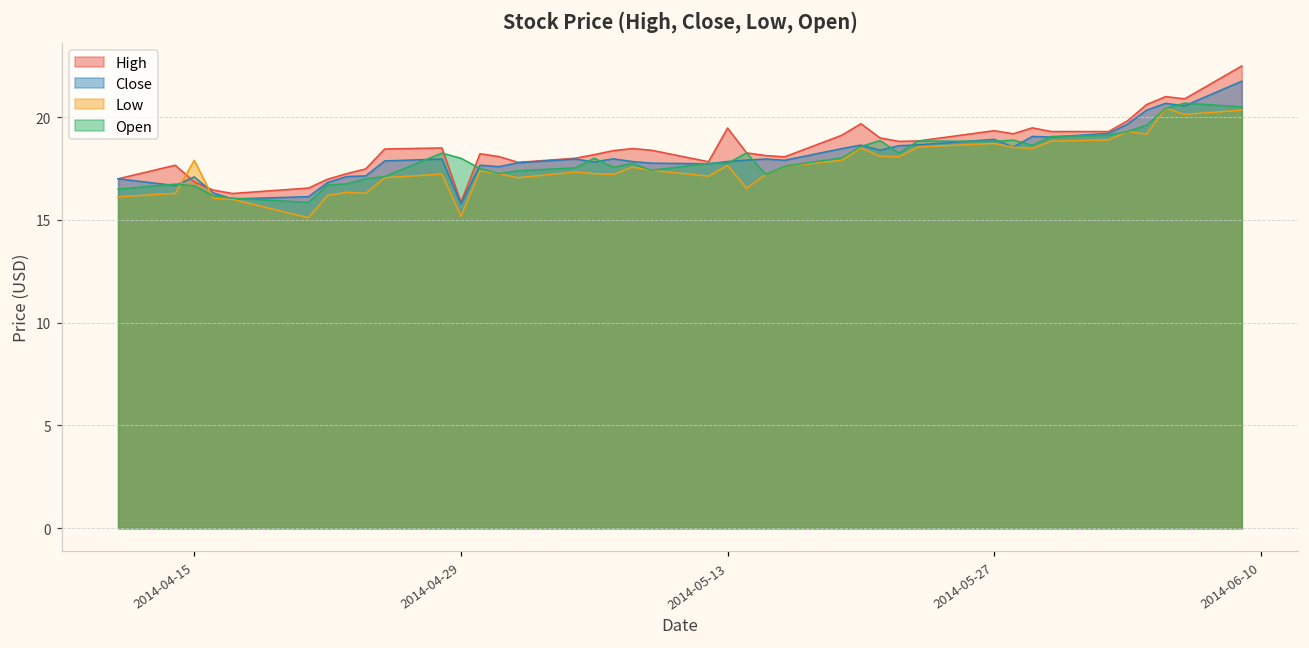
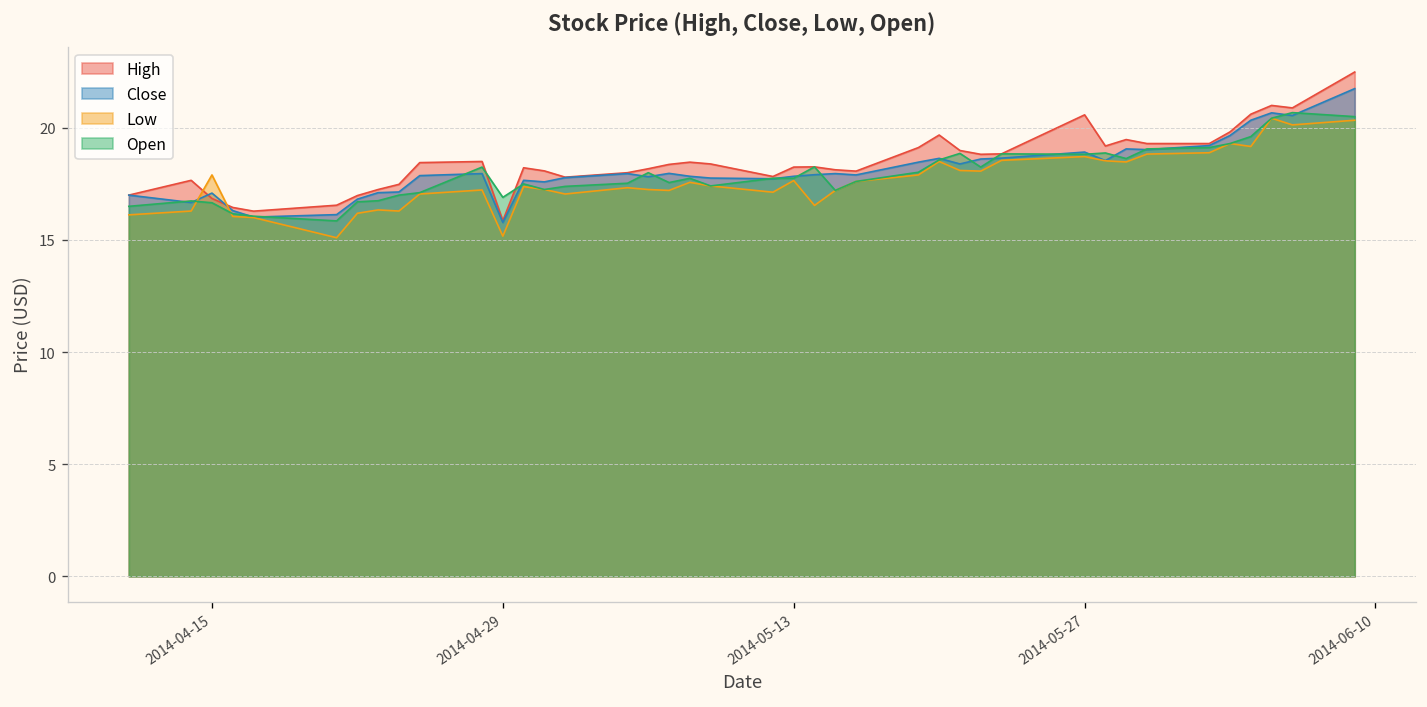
  {
    "High": {
      "2014-04-15": 16.9,
-     "2014-05-13": 19.5,
-     "2014-05-27": 19.3
+     "2014-05-13": 18.3,
+     "2014-05-27": 20.6
    },
    "Close": {
      "2014-04-15": 17.1
    },
    "Low": {
      "2014-04-15": 17.9,
      "2014-04-29": 15.2
    },
    "Open": {
      "2014-04-15": 16.7,
-     "2014-04-29": 18.0
+     "2014-04-29": 16.9
    }
  }
